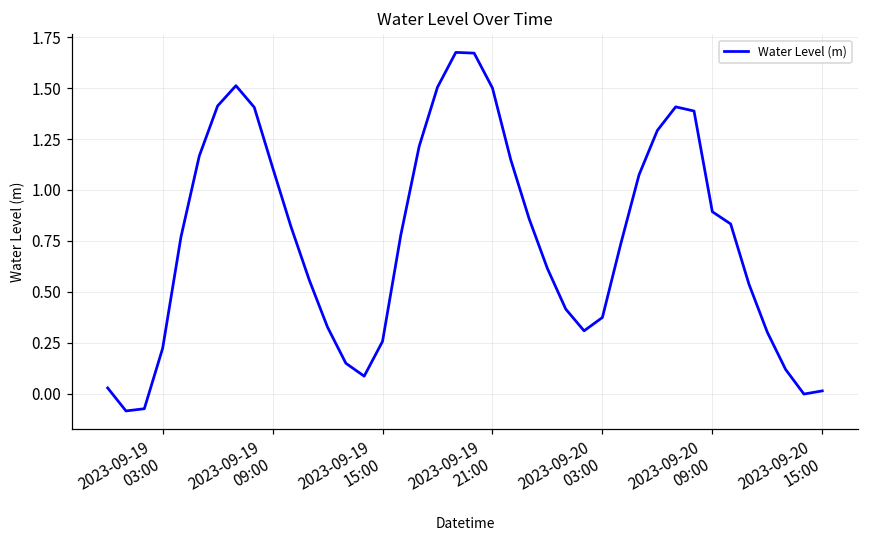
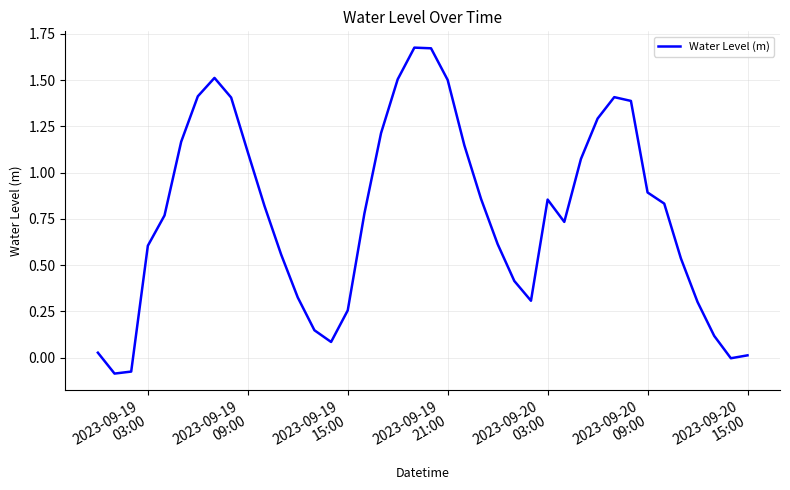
  {
-   "2023-09-19 03:00": 0.22,
+   "2023-09-19 03:00": 0.61,
    "2023-09-19 09:00": 1.11,
    "2023-09-19 15:00": 0.26,
    "2023-09-19 21:00": 1.50,
-   "2023-09-20 03:00": 0.37,
+   "2023-09-20 03:00": 0.85,
    "2023-09-20 09:00": 0.89,
    "2023-09-20 15:00": 0.01
  }
